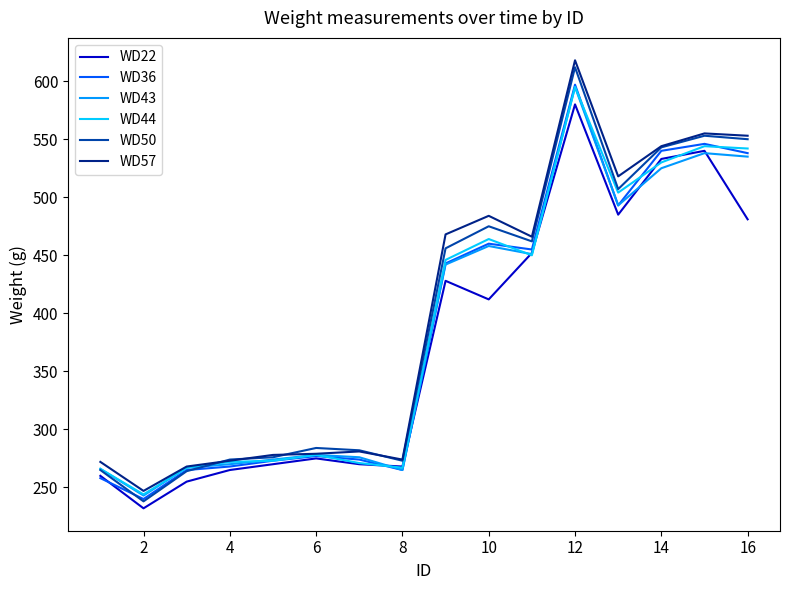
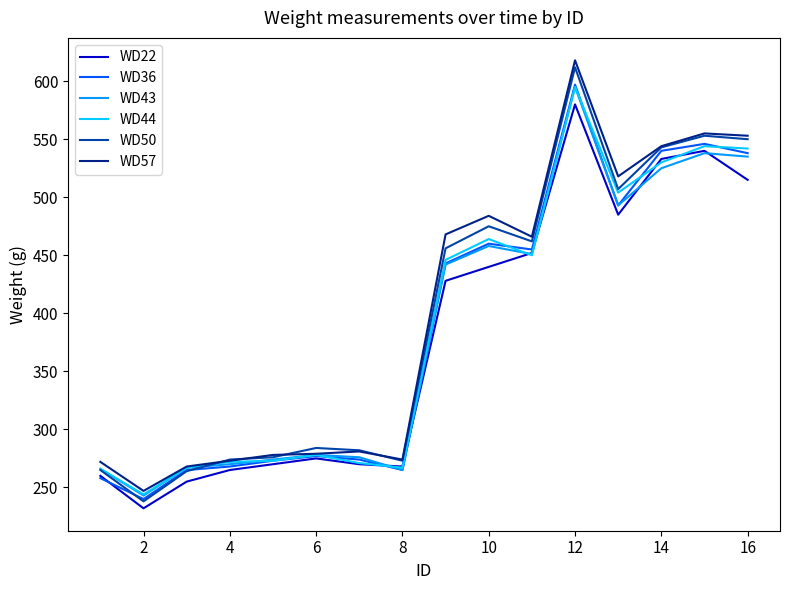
  {
    "WD22": {
      "2": 232,
      "4": 265,
-     "10": 412,
+     "10": 440,
      "12": 580,
      "14": 533,
-     "16": 481
+     "16": 515
    },
    "WD36": {
      "14": 540,
      "16": 538
    }
  }
